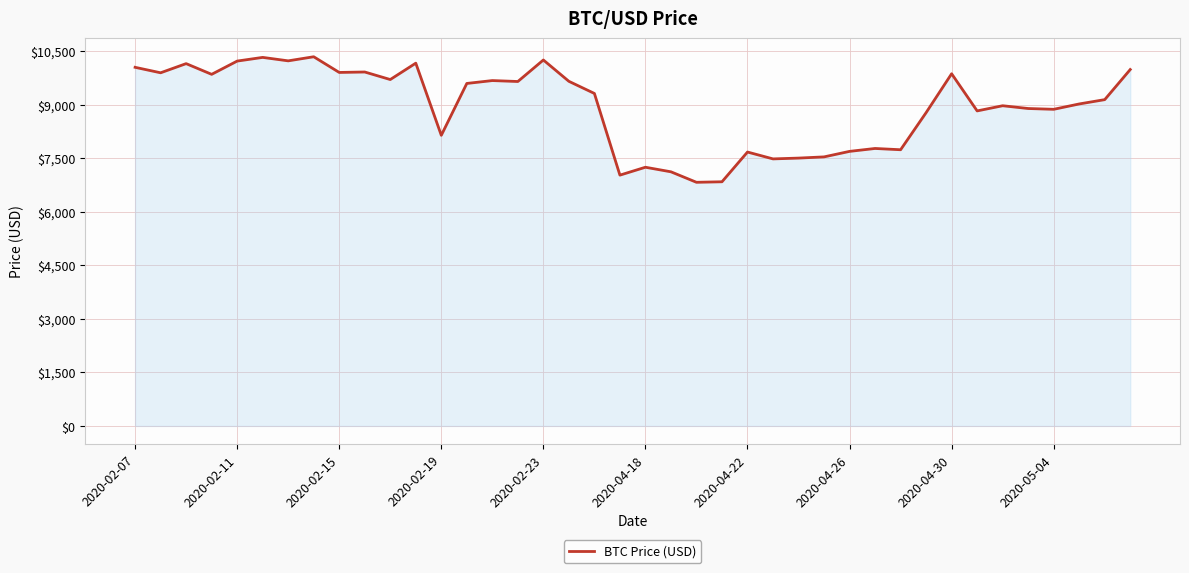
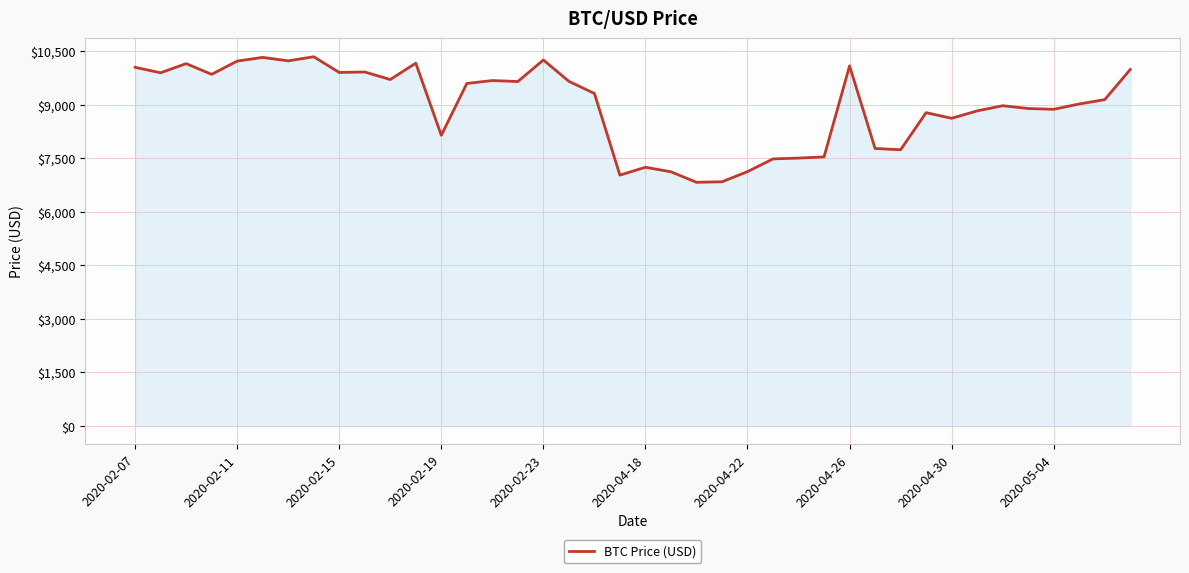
  {
    "2020-02-07": "$10,000",
    "2020-02-11": "$10,200",
    "2020-02-15": "$9,900",
    "2020-02-19": "$8,100",
    "2020-02-23": "$10,300",
    "2020-04-18": "$7,200",
-   "2020-04-22": "$7,700",
-   "2020-04-26": "$7,700",
-   "2020-04-30": "$9,900",
+   "2020-04-22": "$7,100",
+   "2020-04-26": "$10,100",
+   "2020-04-30": "$8,600",
    "2020-05-04": "$8,900"
  }
